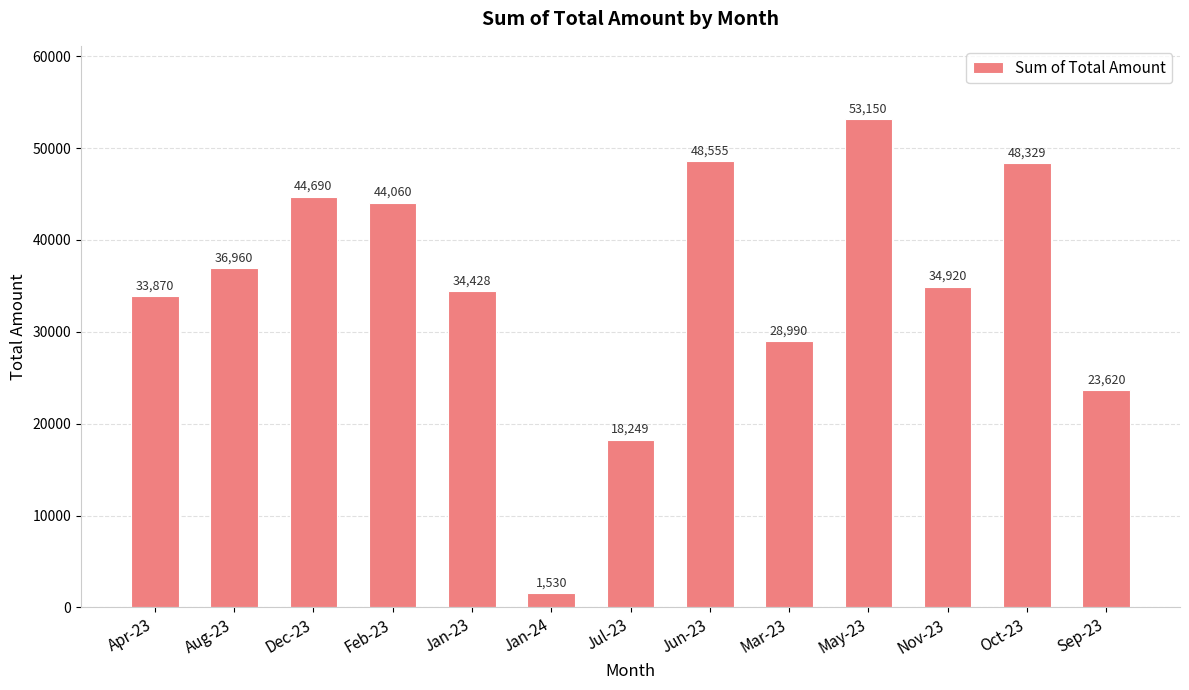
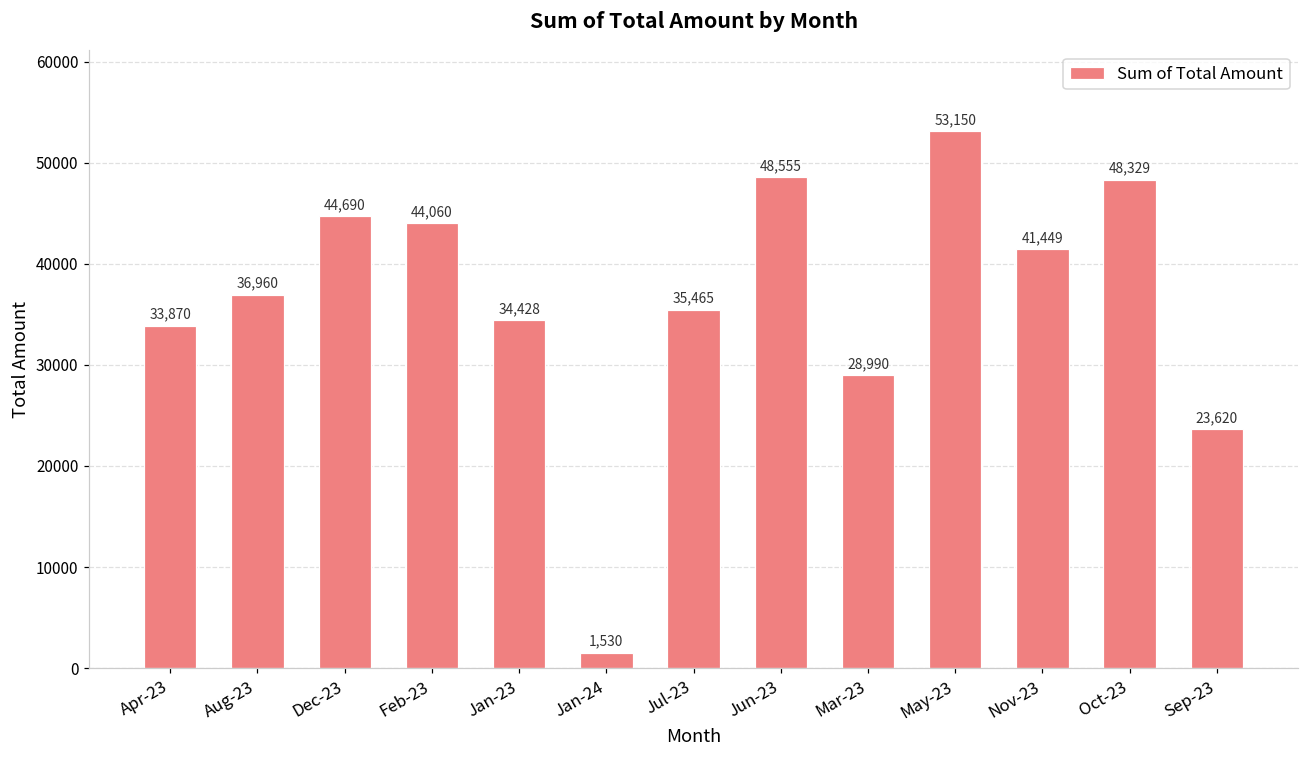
  {
    "Apr-23": "33,870",
    "Aug-23": "36,960",
    "Dec-23": "44,690",
    "Feb-23": "44,060",
    "Jan-23": "34,428",
    "Jan-24": "1,530",
-   "Jul-23": "18,249",
+   "Jul-23": "35,465",
    "Jun-23": "48,555",
    "Mar-23": "28,990",
    "May-23": "53,150",
-   "Nov-23": "34,920",
+   "Nov-23": "41,449",
    "Oct-23": "48,329",
    "Sep-23": "23,620"
  }
